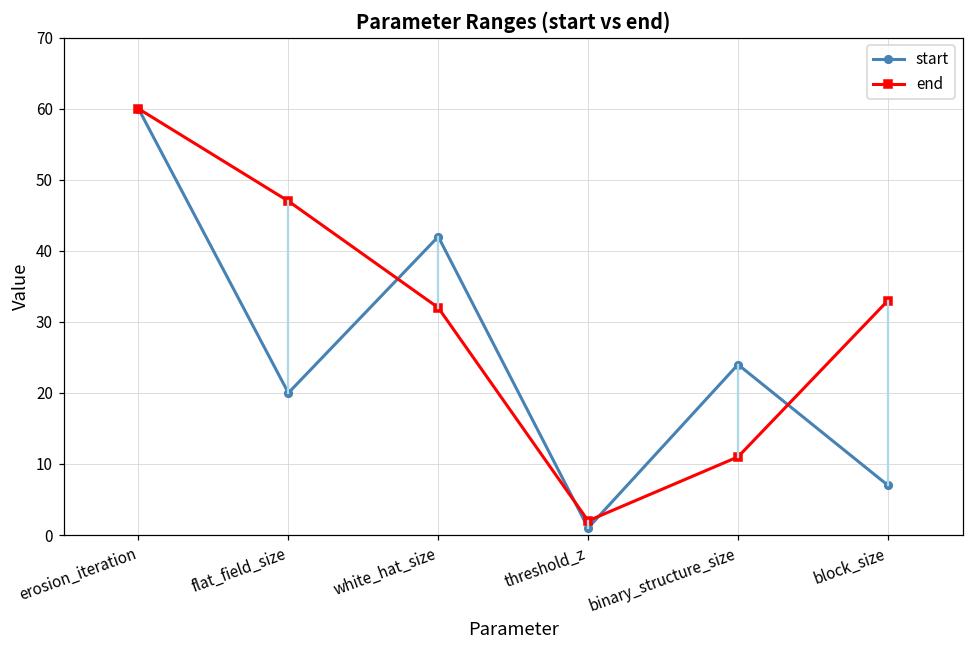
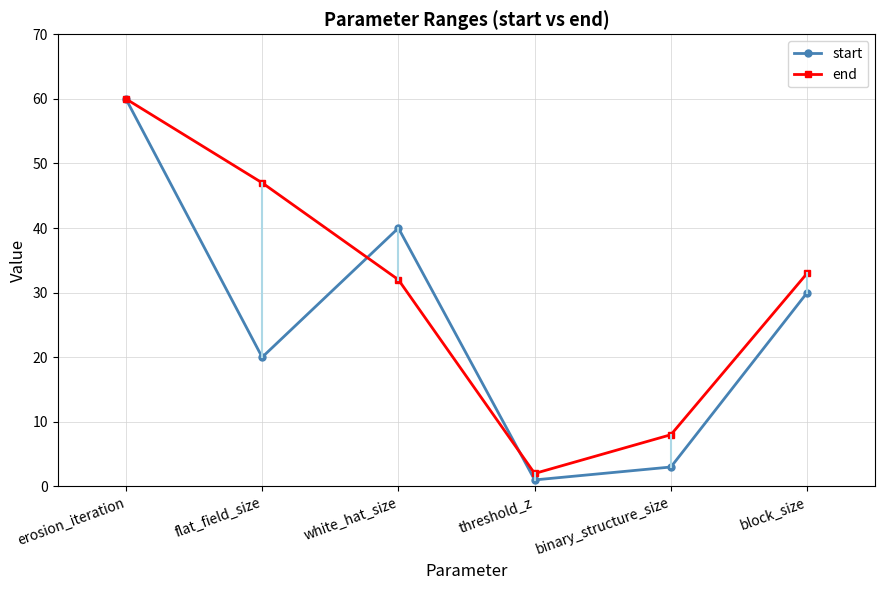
  {
    "start": {
-     "white_hat_size": 42,
-     "binary_structure_size": 24,
-     "block_size": 7
+     "white_hat_size": 40,
+     "binary_structure_size": 3,
+     "block_size": 30
    },
    "end": {
-     "binary_structure_size": 11
+     "binary_structure_size": 8
    }
  }
